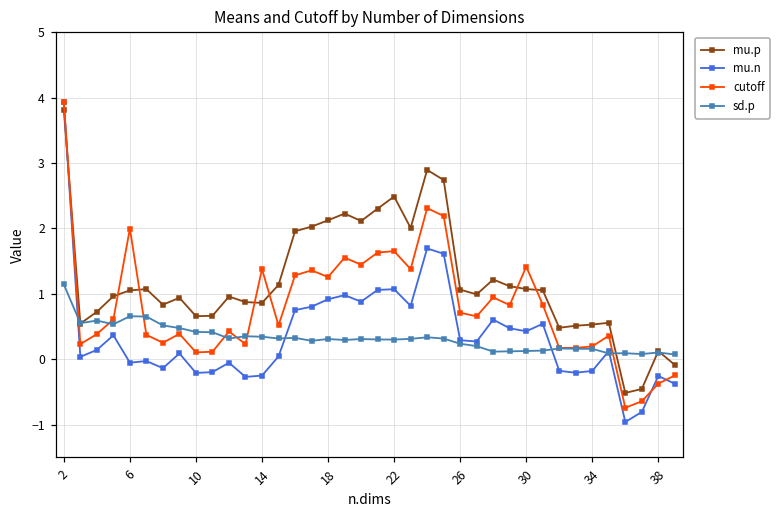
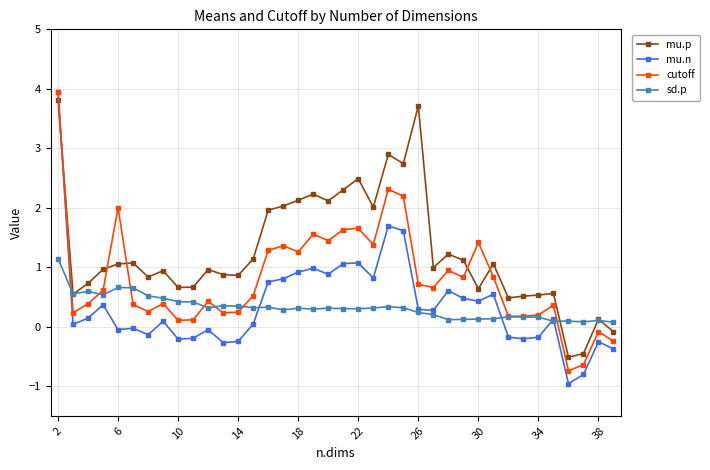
  {
    "mu.p": {
      "2": 3.8,
      "6": 1.1,
      "10": 0.7,
      "14": 0.9,
      "18": 2.1,
      "22": 2.5,
-     "26": 1.1,
-     "30": 1.1,
+     "26": 3.7,
+     "30": 0.6,
      "34": 0.5
    },
    "cutoff": {
      "6": 2.0,
      "10": 0.1,
-     "14": 1.4,
+     "14": 0.2,
      "18": 1.3,
      "22": 1.7,
      "26": 0.7,
      "30": 1.4,
-     "38": -0.4
+     "38": -0.1
    }
  }
